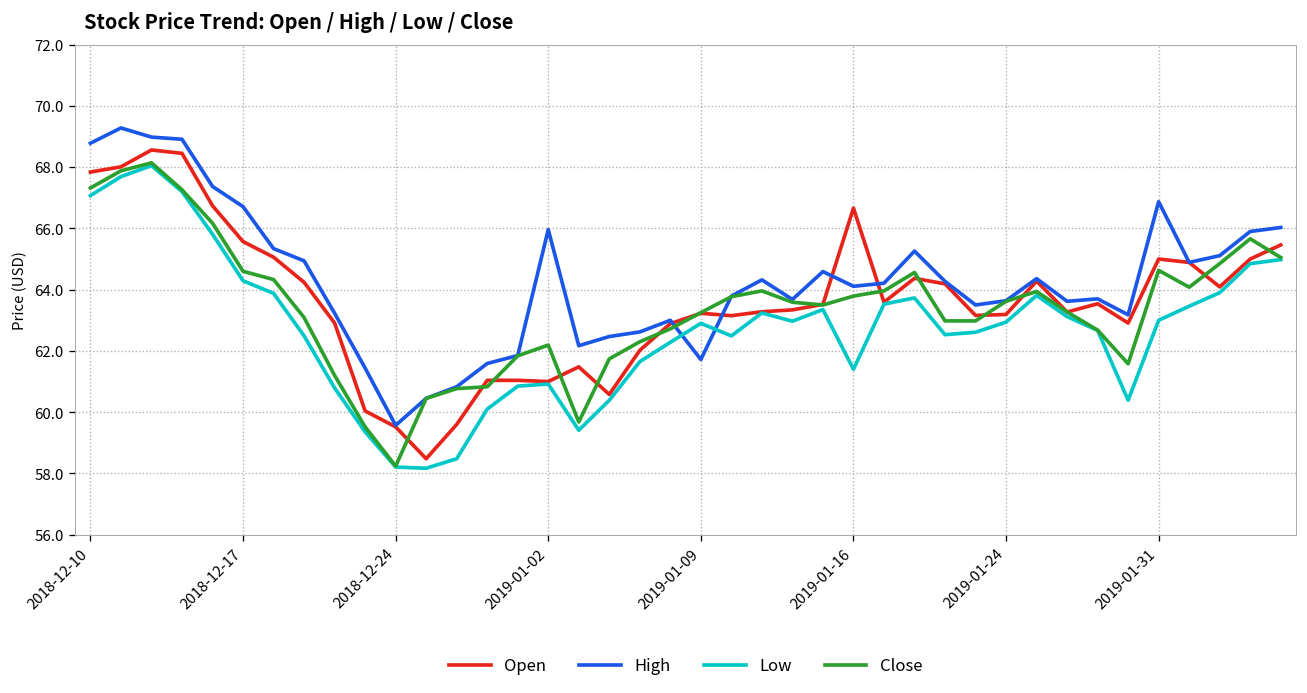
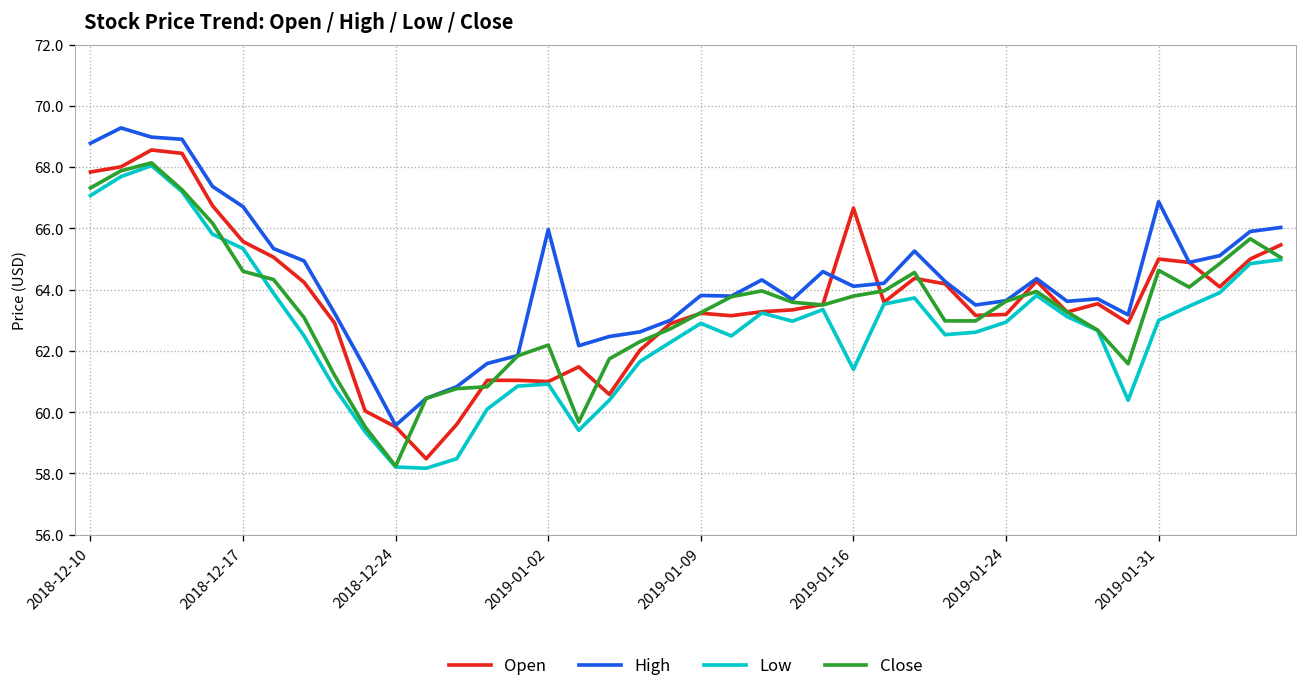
  {
    "Open": {
      "2018-12-10": 67.8,
      "2018-12-17": 65.6,
      "2019-01-16": 66.7,
      "2019-01-24": 63.2,
      "2019-01-31": 65.0
    },
    "High": {
      "2018-12-10": 68.8,
      "2018-12-17": 66.7,
      "2019-01-02": 66.0,
-     "2019-01-09": 61.7,
+     "2019-01-09": 63.8,
      "2019-01-16": 64.1,
      "2019-01-31": 66.9
    },
    "Low": {
      "2018-12-10": 67.1,
-     "2018-12-17": 64.3,
+     "2018-12-17": 65.3,
      "2019-01-09": 62.9,
      "2019-01-16": 61.4,
      "2019-01-24": 62.9,
      "2019-01-31": 63.0
    },
    "Close": {
      "2018-12-10": 67.3,
      "2018-12-17": 64.6,
      "2019-01-02": 62.2,
      "2019-01-16": 63.8,
      "2019-01-31": 64.6
    }
  }
